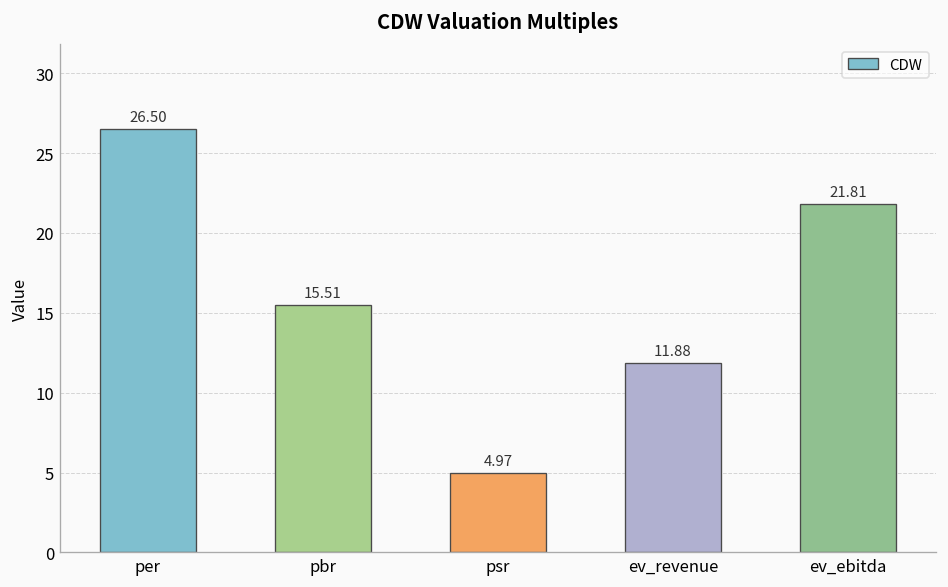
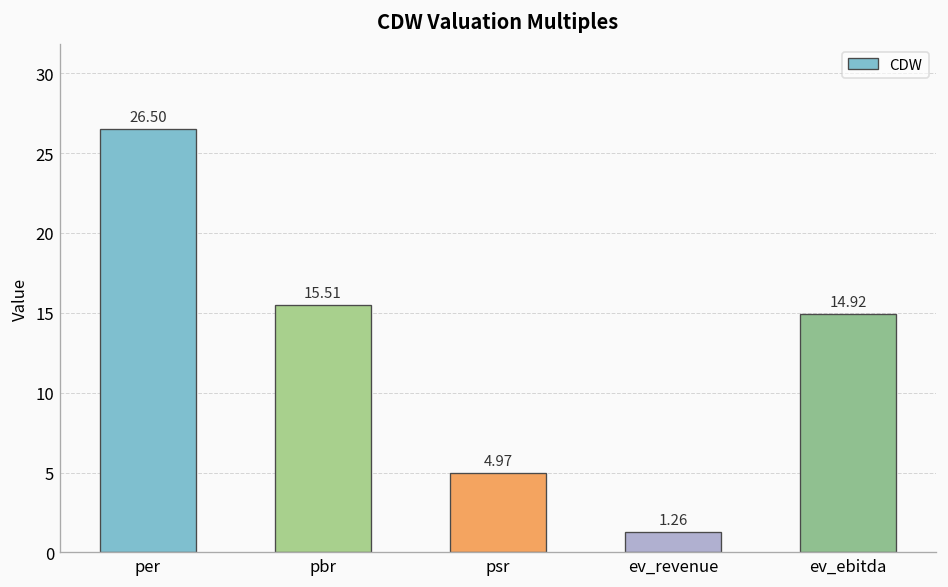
  {
    "per": 26.50,
    "pbr": 15.51,
    "psr": 4.97,
-   "ev_revenue": 11.88,
-   "ev_ebitda": 21.81
+   "ev_revenue": 1.26,
+   "ev_ebitda": 14.92
  }
